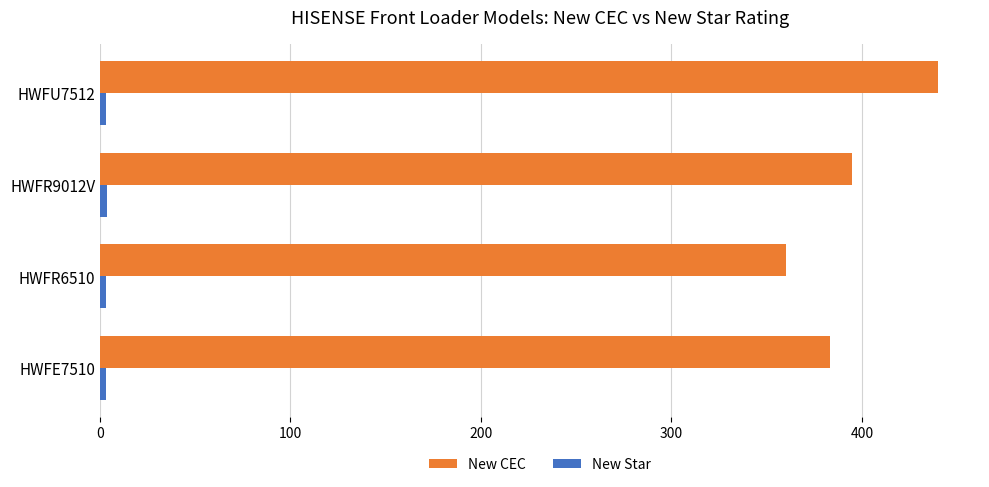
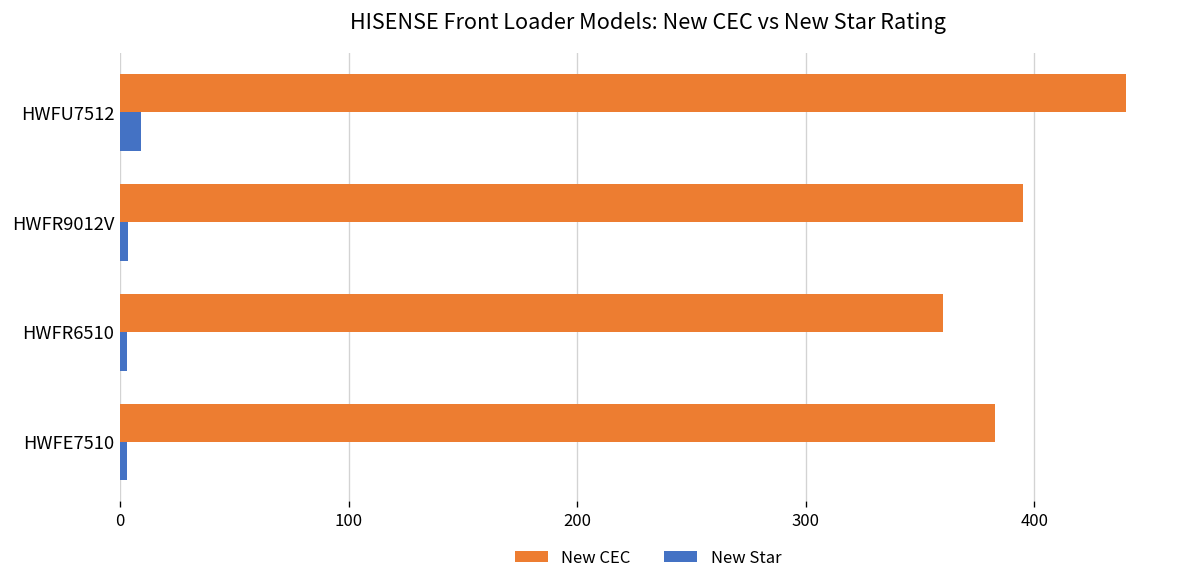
  {
    "New CEC": {
      "HWFU7512": 440,
      "HWFR9012V": 395,
      "HWFR6510": 360,
      "HWFE7510": 383
    },
    "New Star": {
-     "HWFU7512": 3,
+     "HWFU7512": 9,
      "HWFR9012V": 4,
      "HWFR6510": 3,
      "HWFE7510": 3
    }
  }
